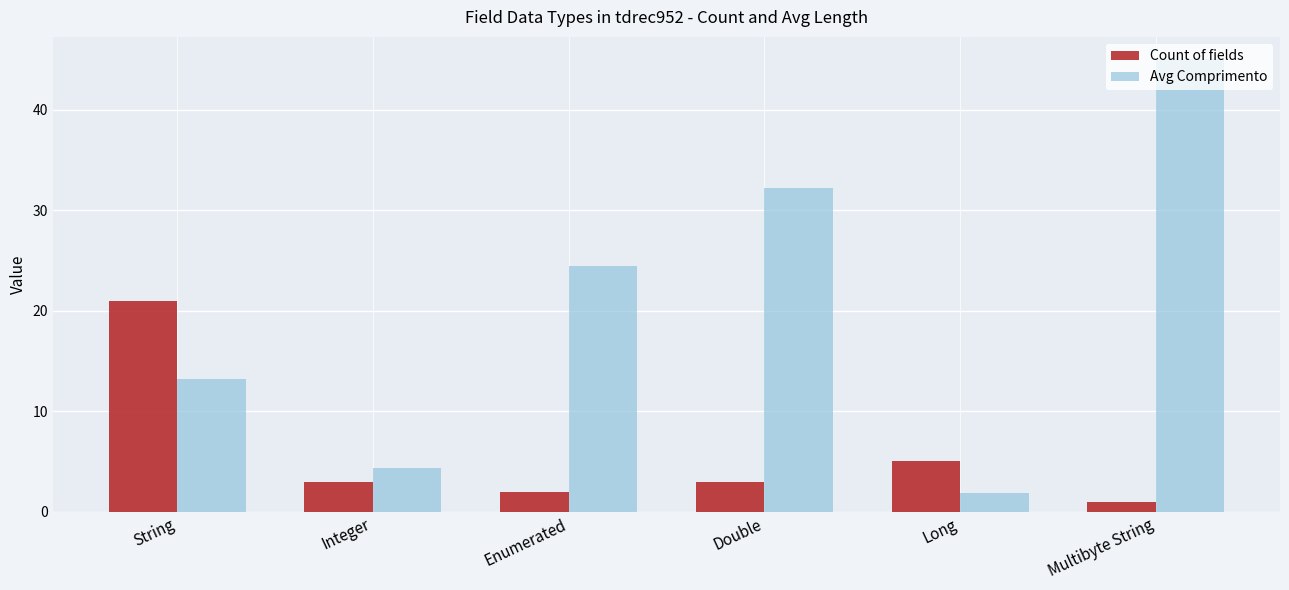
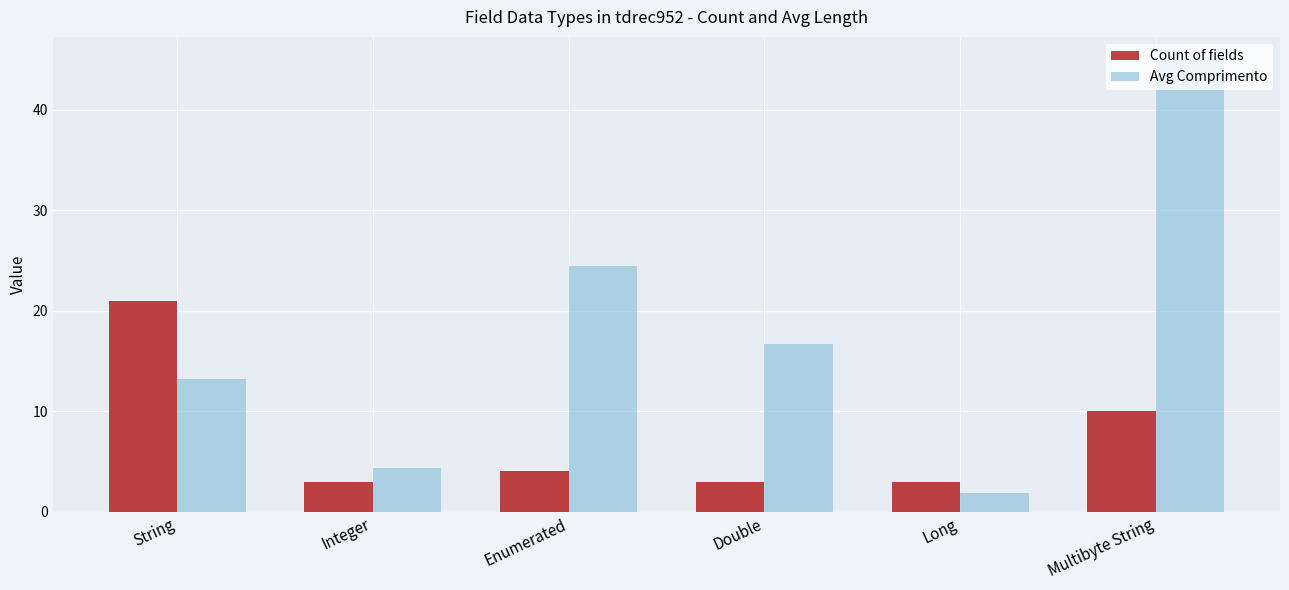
  {
    "Count of fields": {
      "String": 21,
      "Integer": 3,
-     "Enumerated": 2,
+     "Enumerated": 4,
      "Double": 3,
-     "Long": 5,
-     "Multibyte String": 1
+     "Long": 3,
+     "Multibyte String": 10
    },
    "Avg Comprimento": {
      "String": 13.2,
      "Integer": 4.3,
      "Enumerated": 24.4,
-     "Double": 32.2,
+     "Double": 16.7,
      "Long": 1.9
    }
  }
